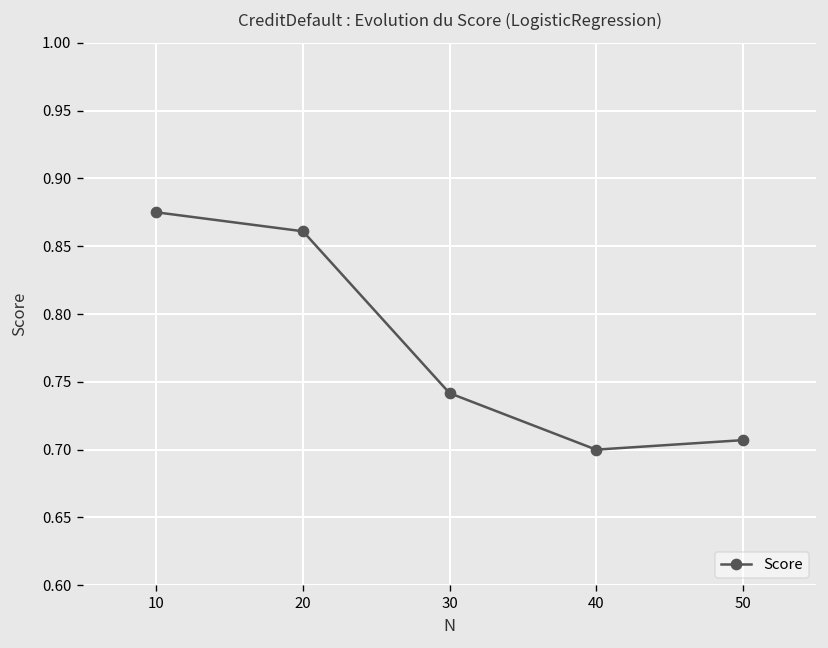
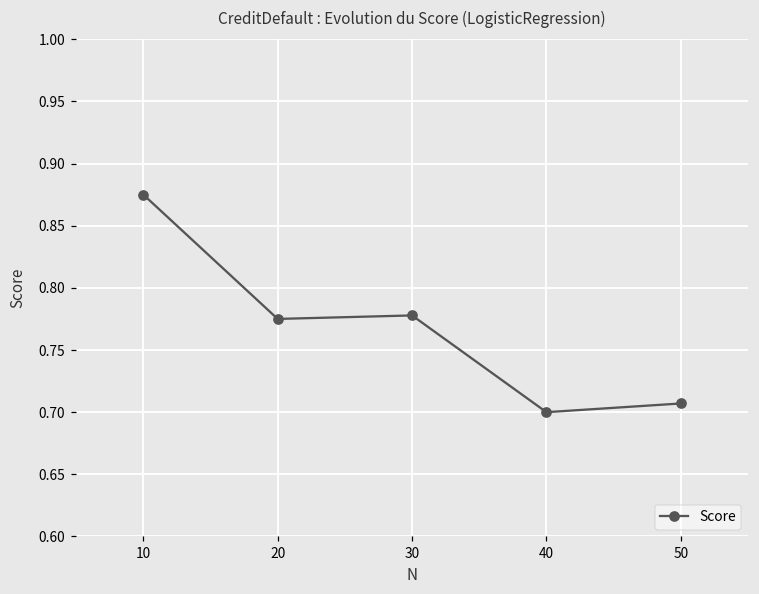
  {
    "10": 0.875,
-   "20": 0.861,
-   "30": 0.742,
+   "20": 0.775,
+   "30": 0.778,
    "40": 0.700,
    "50": 0.707
  }
